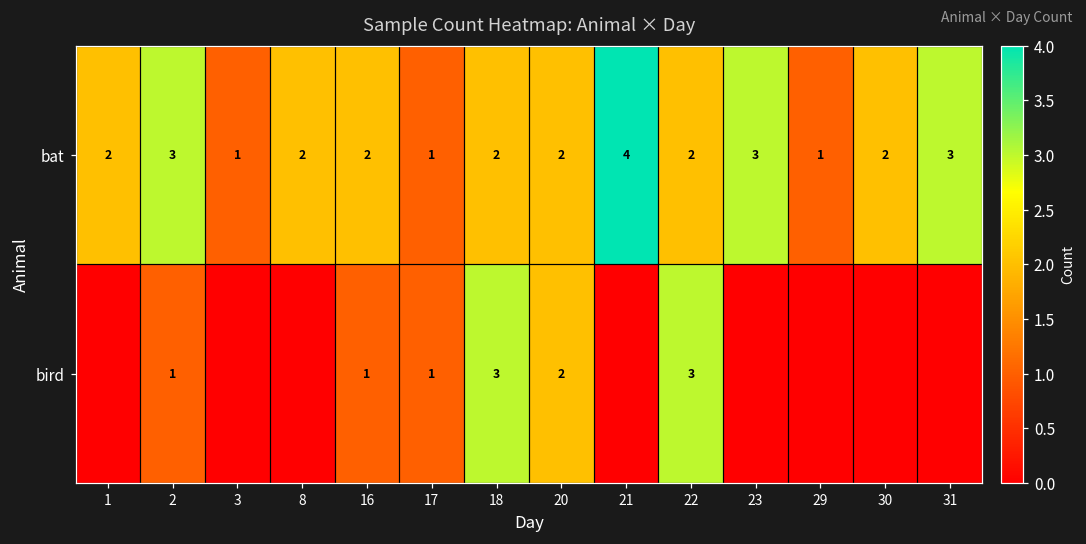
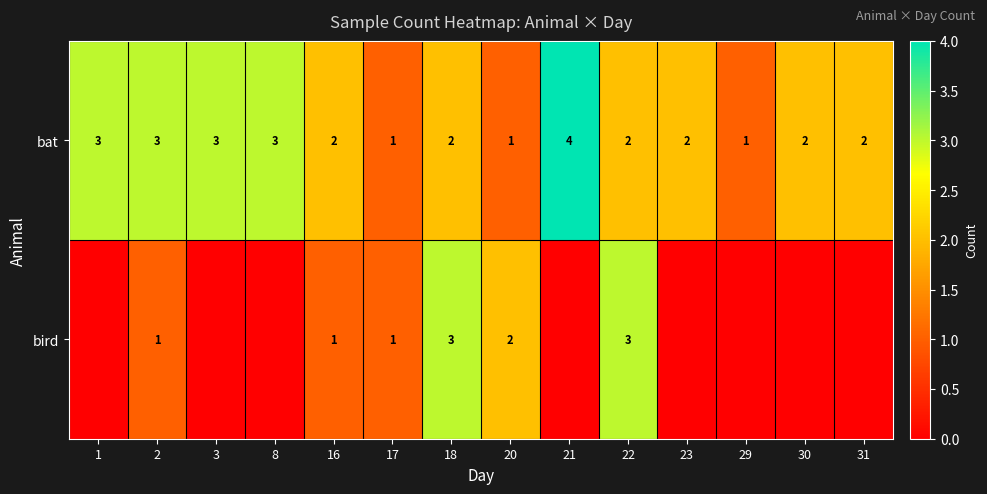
  {
    "bat": {
-     "1": 2,
+     "1": 3,
      "2": 3,
-     "3": 1,
-     "8": 2,
+     "3": 3,
+     "8": 3,
      "16": 2,
      "17": 1,
      "18": 2,
-     "20": 2,
+     "20": 1,
      "21": 4,
      "22": 2,
-     "23": 3,
+     "23": 2,
      "29": 1,
      "30": 2,
-     "31": 3
+     "31": 2
    },
    "bird": {
      "2": 1,
      "16": 1,
      "17": 1,
      "18": 3,
      "20": 2,
      "22": 3
    }
  }
